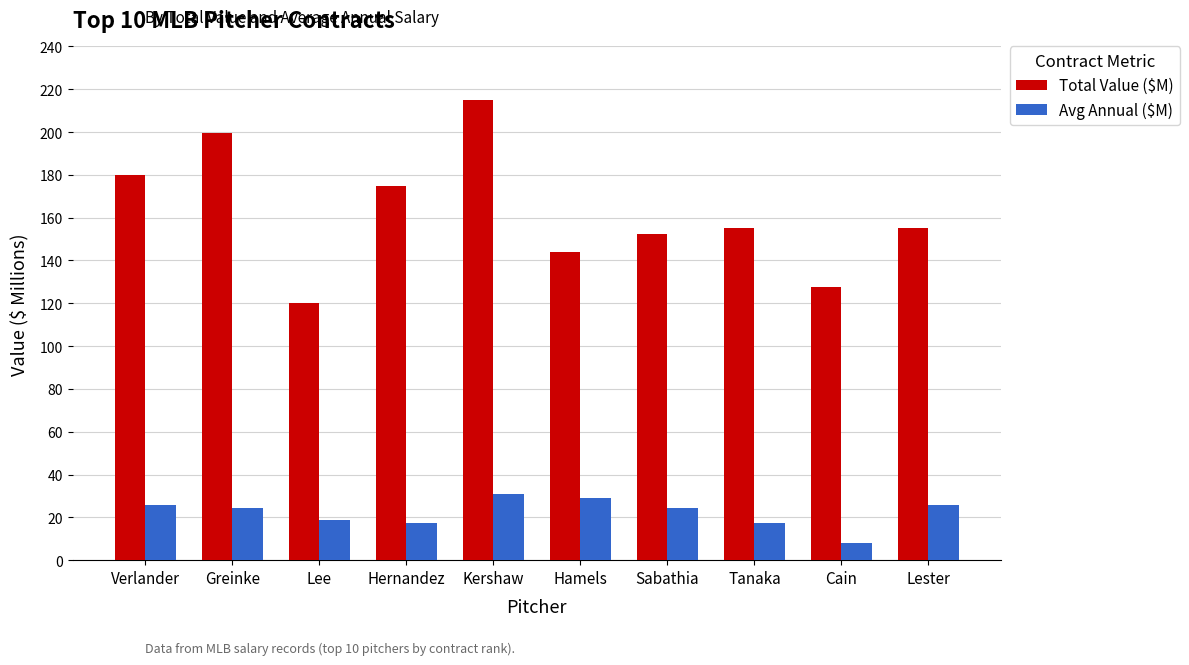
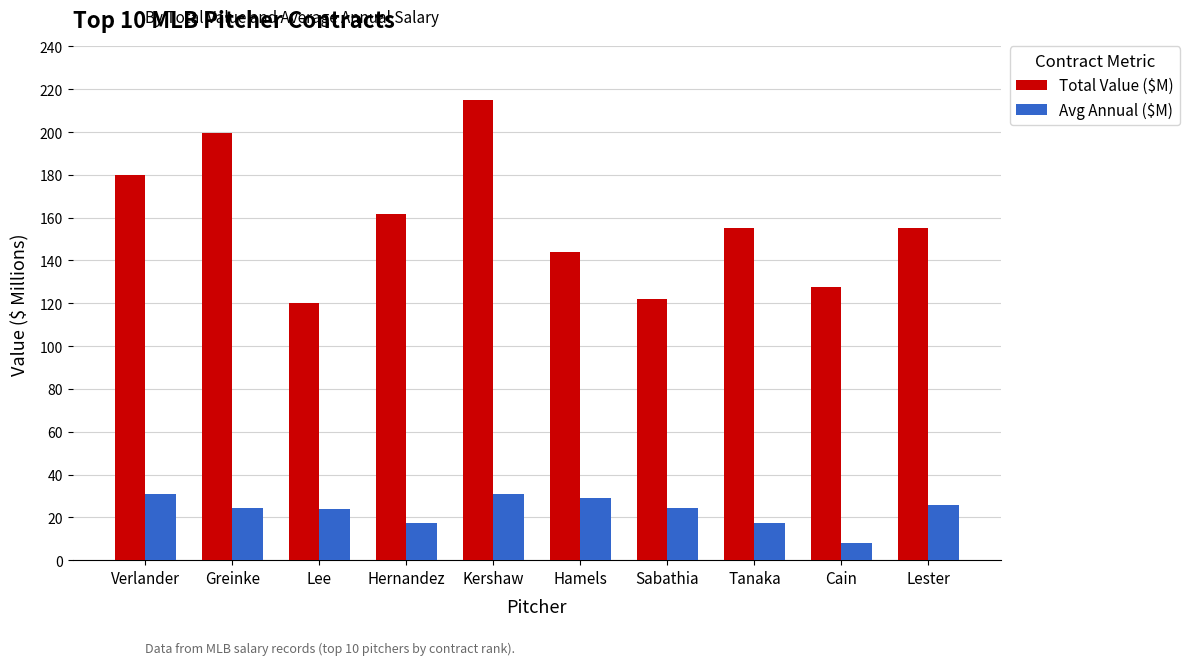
  {
    "Total Value ($M)": {
      "Verlander": 180,
      "Greinke": 199,
      "Lee": 120,
-     "Hernandez": 175,
+     "Hernandez": 162,
      "Kershaw": 215,
      "Hamels": 144,
-     "Sabathia": 153,
+     "Sabathia": 122,
      "Tanaka": 155,
      "Cain": 128,
      "Lester": 155
    },
    "Avg Annual ($M)": {
-     "Verlander": 26,
+     "Verlander": 31,
      "Greinke": 25,
-     "Lee": 19,
+     "Lee": 24,
      "Hernandez": 17,
      "Kershaw": 31,
      "Hamels": 29,
      "Sabathia": 24,
      "Tanaka": 17,
      "Cain": 8,
      "Lester": 26
    }
  }
